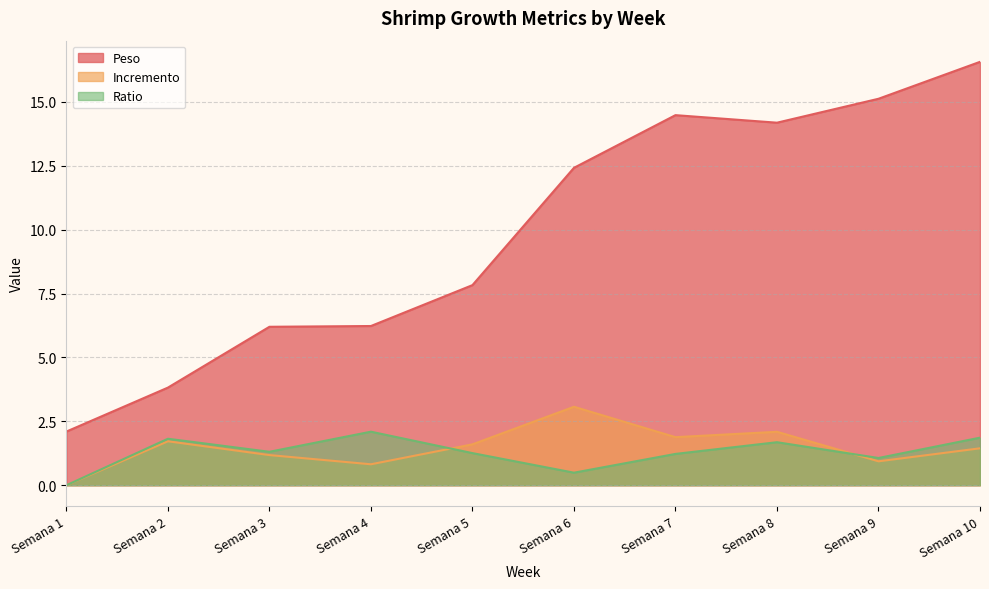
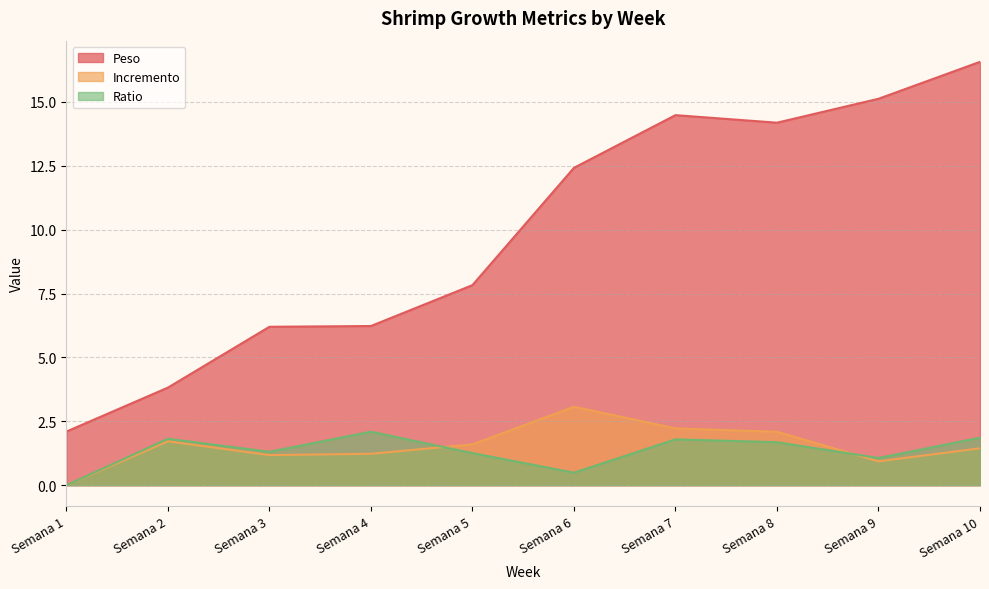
  {
    "Peso": {
      "Semana 1": 2.1,
      "Semana 2": 3.8,
      "Semana 3": 6.2,
      "Semana 4": 6.2,
      "Semana 5": 7.8,
      "Semana 6": 12.4,
      "Semana 7": 14.5,
      "Semana 8": 14.2,
      "Semana 9": 15.1,
      "Semana 10": 16.6
    },
    "Incremento": {
      "Semana 2": 1.7,
      "Semana 3": 1.2,
-     "Semana 4": 0.8,
+     "Semana 4": 1.2,
      "Semana 5": 1.6,
      "Semana 6": 3.1,
-     "Semana 7": 1.9,
+     "Semana 7": 2.2,
      "Semana 8": 2.1,
      "Semana 9": 0.9,
      "Semana 10": 1.4
    },
    "Ratio": {
      "Semana 2": 1.8,
      "Semana 3": 1.3,
      "Semana 4": 2.1,
      "Semana 5": 1.3,
      "Semana 6": 0.5,
-     "Semana 7": 1.2,
+     "Semana 7": 1.8,
      "Semana 8": 1.7,
      "Semana 9": 1.1,
      "Semana 10": 1.9
    }
  }
